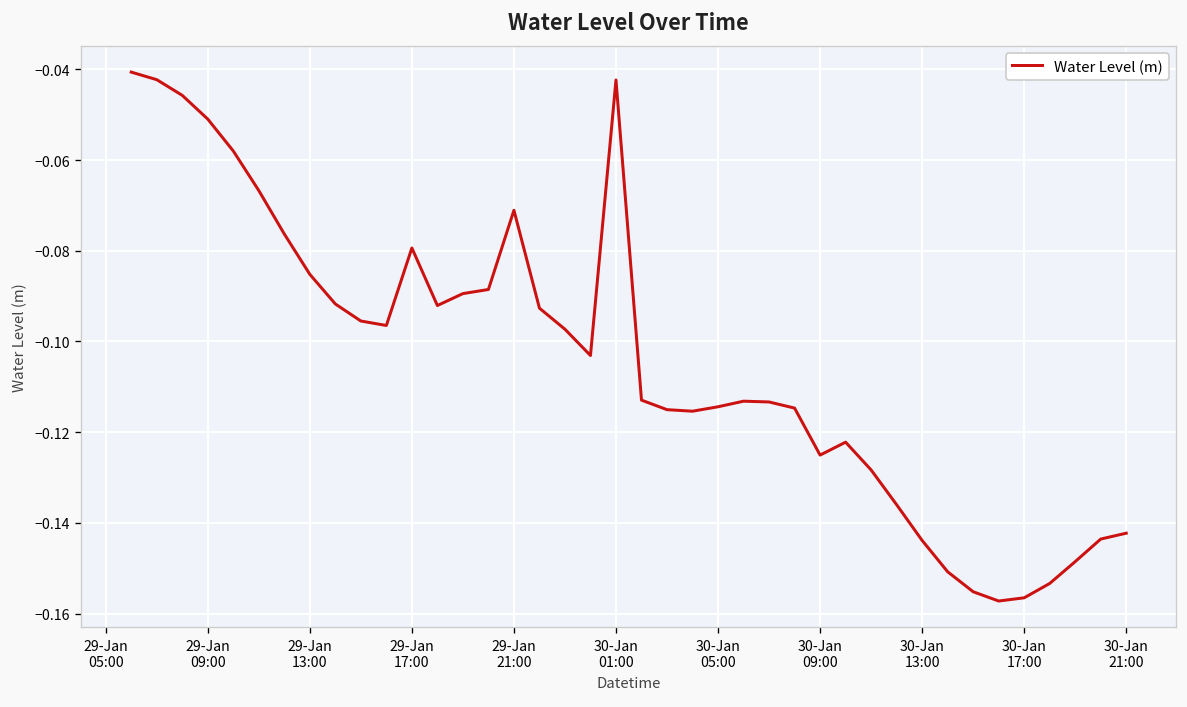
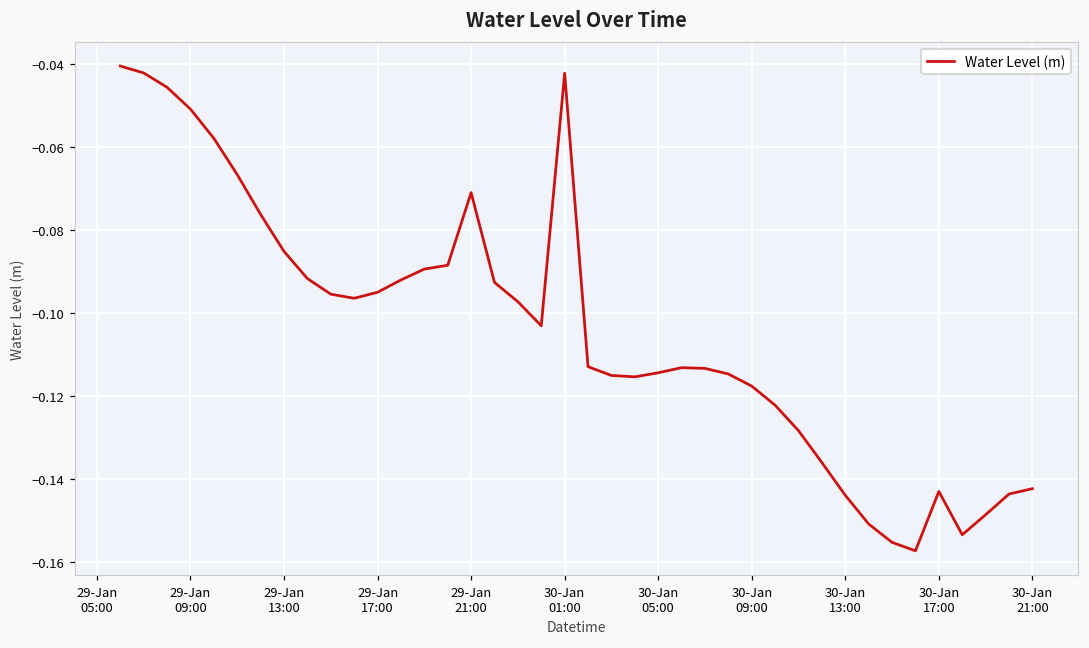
  {
    "29-Jan 09:00": -0.051,
    "29-Jan 13:00": -0.085,
-   "29-Jan 17:00": -0.079,
+   "29-Jan 17:00": -0.095,
    "29-Jan 21:00": -0.071,
    "30-Jan 01:00": -0.042,
    "30-Jan 05:00": -0.114,
-   "30-Jan 09:00": -0.125,
+   "30-Jan 09:00": -0.118,
    "30-Jan 13:00": -0.144,
-   "30-Jan 17:00": -0.157,
+   "30-Jan 17:00": -0.143,
    "30-Jan 21:00": -0.142
  }
